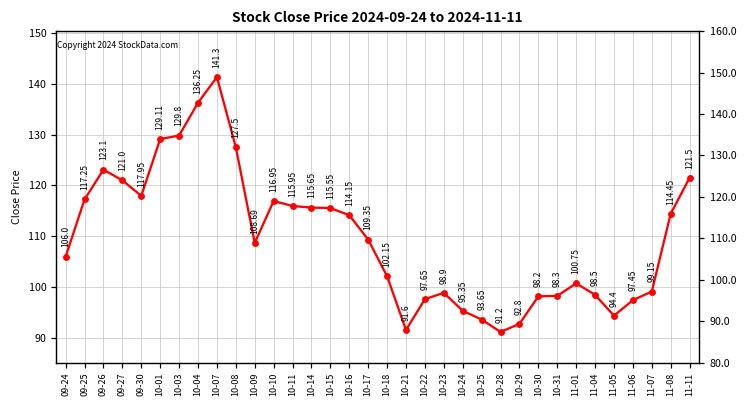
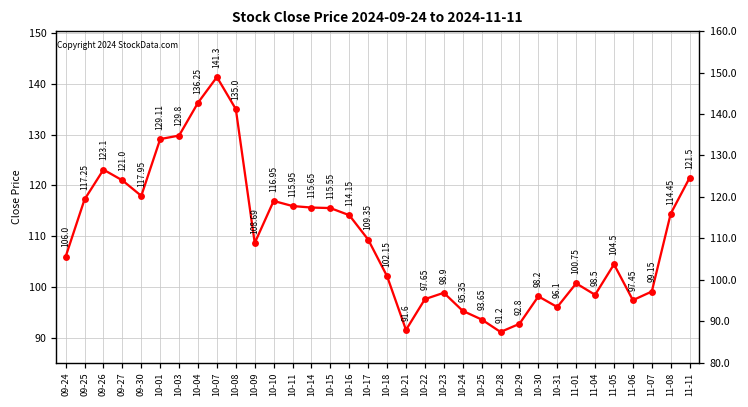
  {
    "09-24": 106.0,
    "09-25": 117.25,
    "09-26": 123.1,
    "09-27": 121.0,
    "09-30": 117.95,
    "10-01": 129.11,
    "10-03": 129.8,
    "10-04": 136.25,
    "10-07": 141.3,
-   "10-08": 127.5,
+   "10-08": 135.0,
    "10-09": 108.69,
    "10-10": 116.95,
    "10-11": 115.95,
    "10-14": 115.65,
    "10-15": 115.55,
    "10-16": 114.15,
    "10-17": 109.35,
    "10-18": 102.15,
    "10-21": 91.6,
    "10-22": 97.65,
    "10-23": 98.9,
    "10-24": 95.35,
    "10-25": 93.65,
    "10-28": 91.2,
    "10-29": 92.8,
    "10-30": 98.2,
-   "10-31": 98.3,
+   "10-31": 96.1,
    "11-01": 100.75,
    "11-04": 98.5,
-   "11-05": 94.4,
+   "11-05": 104.5,
    "11-06": 97.45,
    "11-07": 99.15,
    "11-08": 114.45,
    "11-11": 121.5
  }
